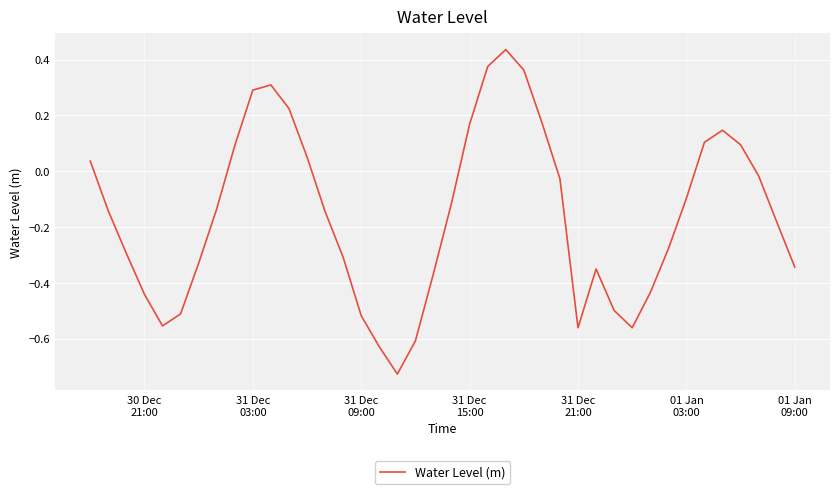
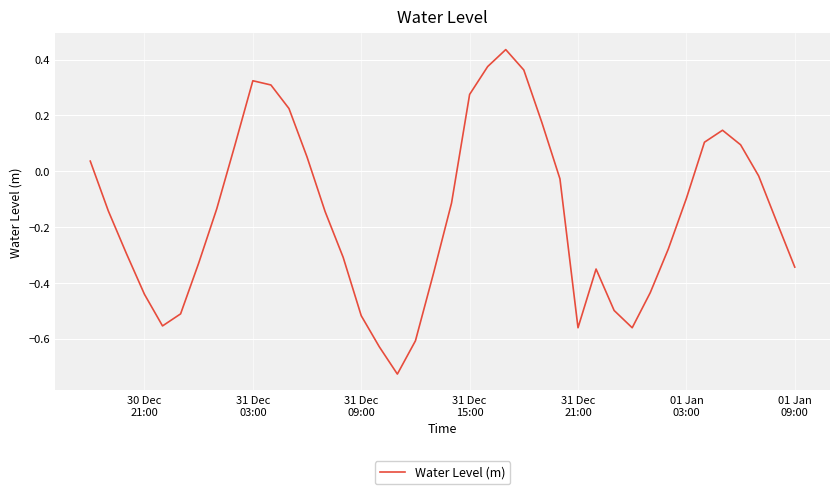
  {
    "30 Dec 21:00": -0.44,
-   "31 Dec 03:00": 0.29,
+   "31 Dec 03:00": 0.32,
    "31 Dec 09:00": -0.52,
-   "31 Dec 15:00": 0.17,
+   "31 Dec 15:00": 0.28,
    "31 Dec 21:00": -0.56,
    "01 Jan 03:00": -0.10,
    "01 Jan 09:00": -0.34
  }
